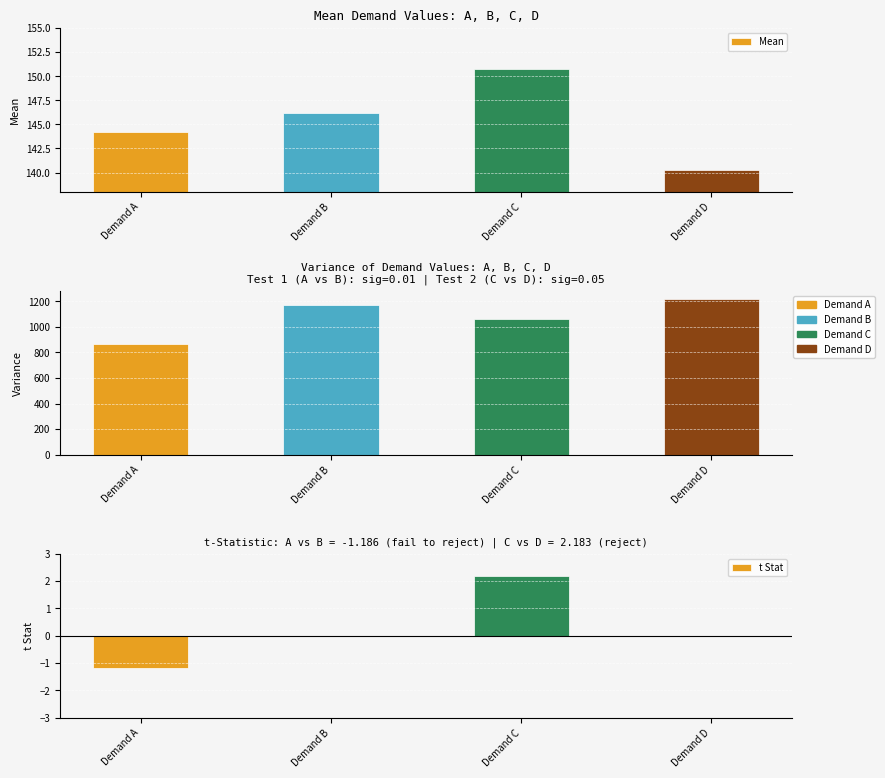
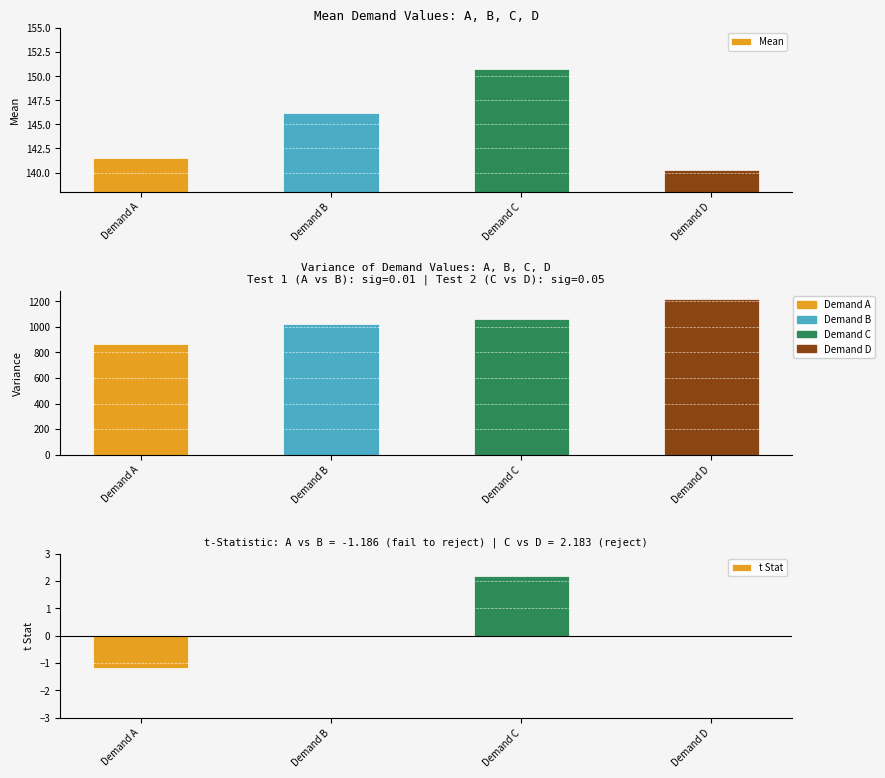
  {
    "Mean Demand Values: A, B, C, D": {
-     "Demand A": 144,
+     "Demand A": 141,
      "Demand B": 146,
      "Demand C": 151,
      "Demand D": 140
    },
    "Variance of Demand Values: A, B, C, D Test 1 (A vs B): sig=0.01 | Test 2 (C vs D): sig=0.05": {
      "Demand A": 870,
-     "Demand B": 1170,
+     "Demand B": 1020,
      "Demand C": 1060,
      "Demand D": 1220
    },
    "t-Statistic: A vs B = -1.186 (fail to reject) | C vs D = 2.183 (reject)": {
      "Demand A": -1.2,
      "Demand B": 0.0,
      "Demand C": 2.2,
      "Demand D": 0.0
    }
  }
